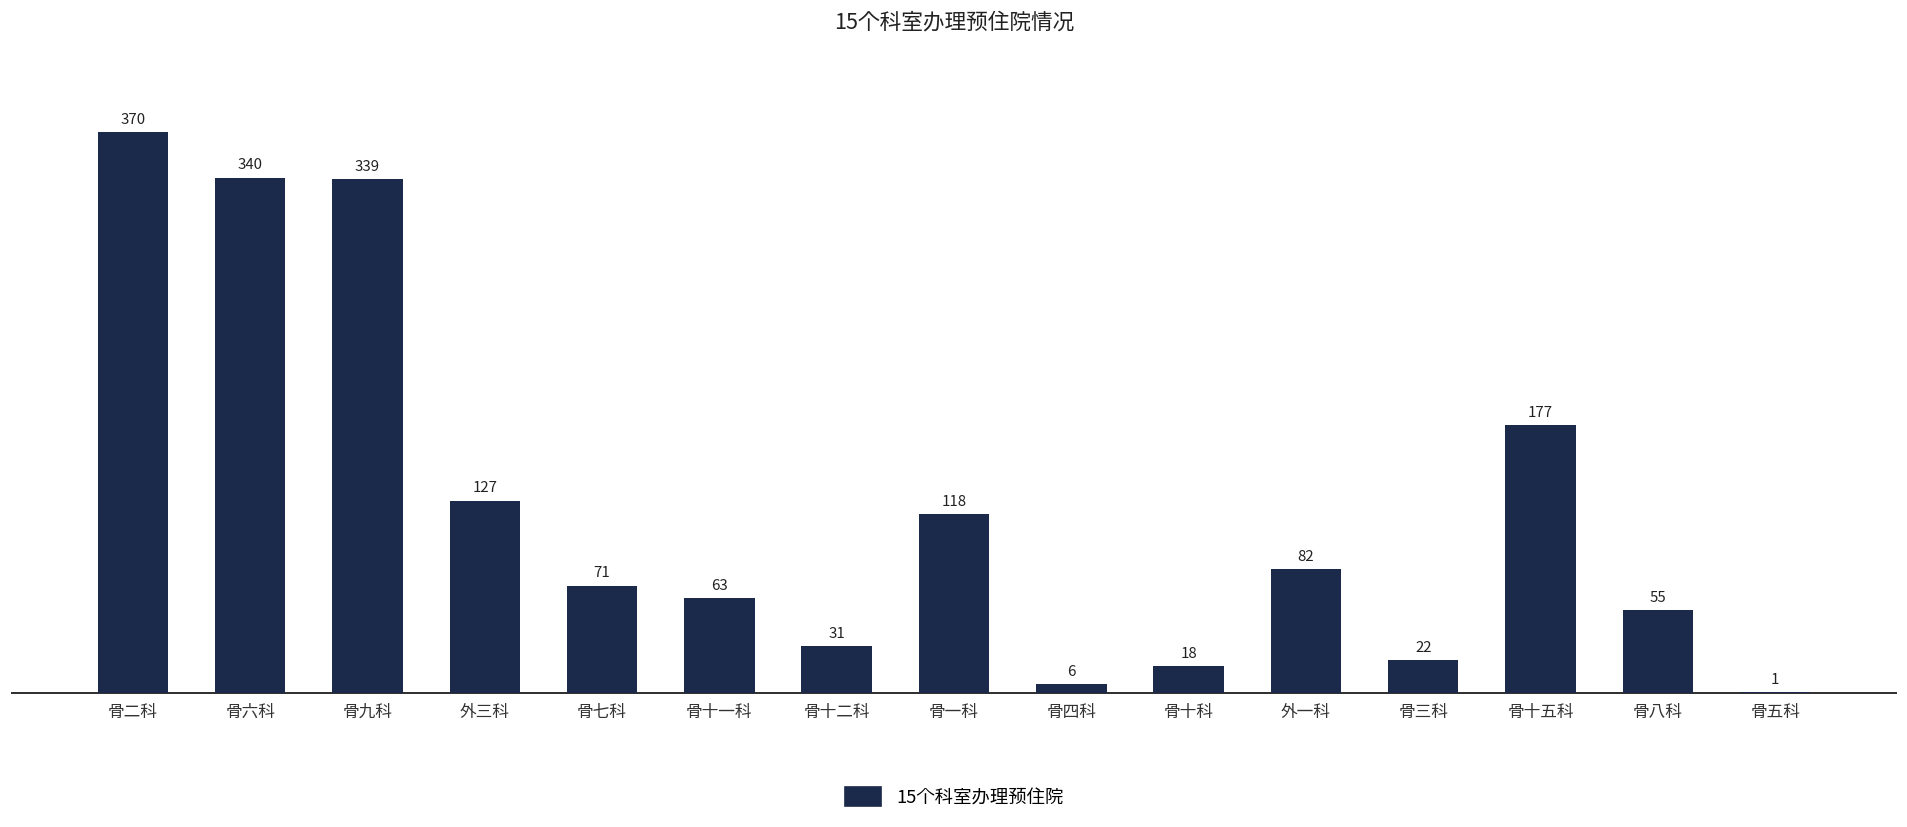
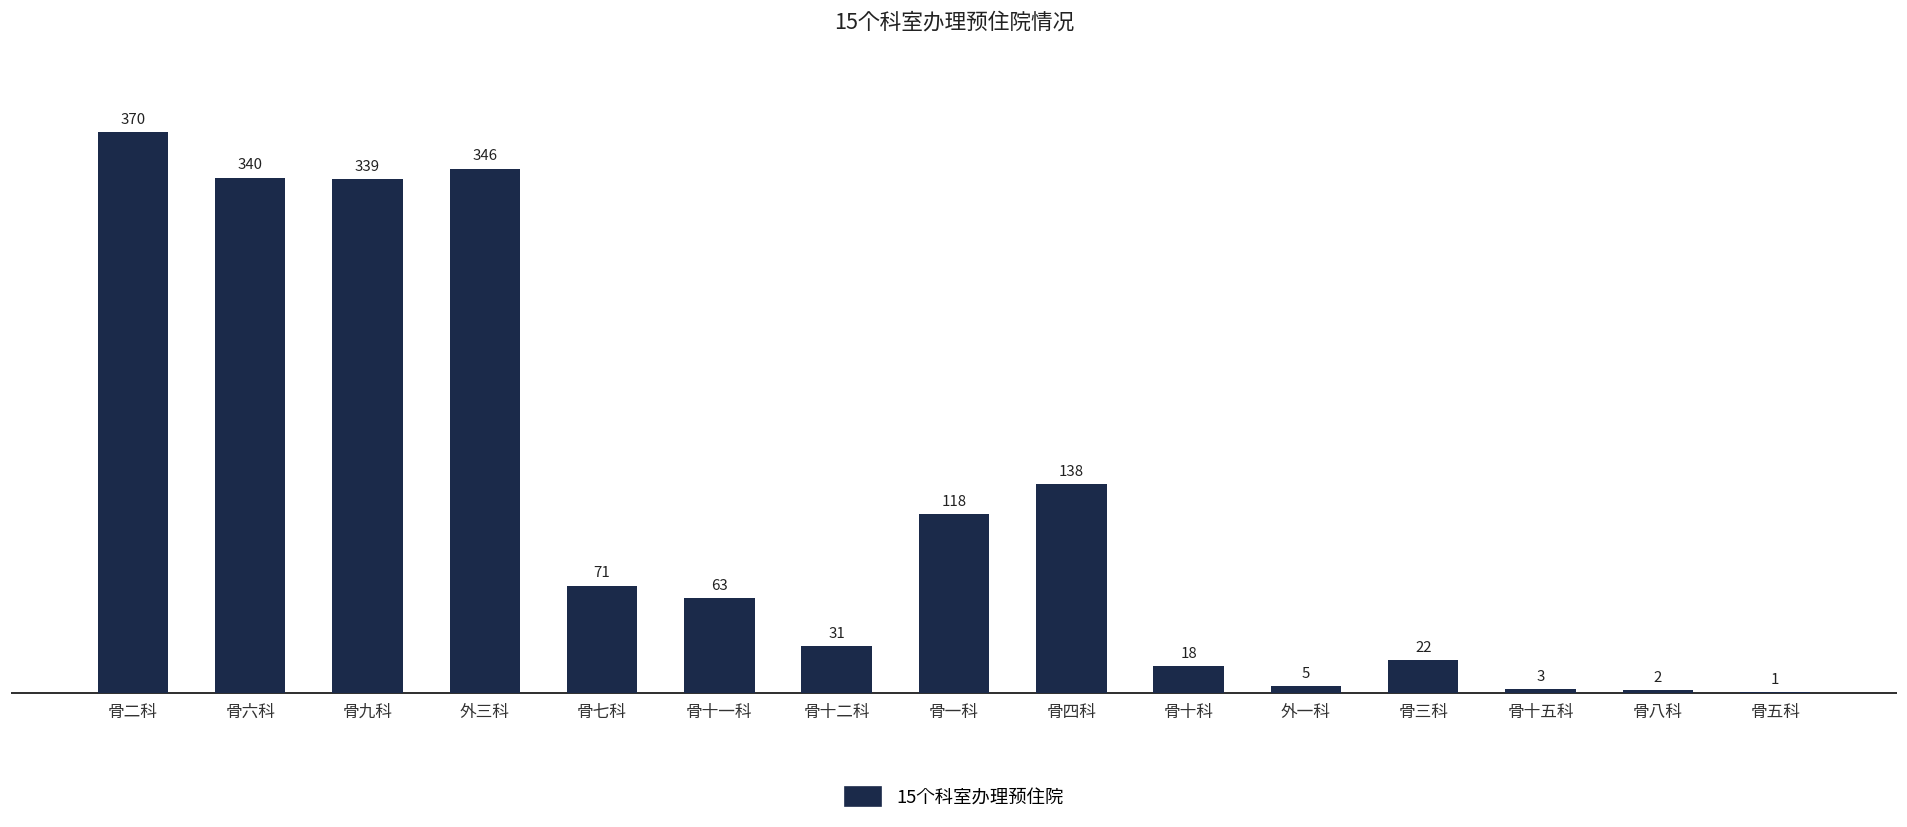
  {
    "骨二科": 370,
    "骨六科": 340,
    "骨九科": 339,
-   "外三科": 127,
+   "外三科": 346,
    "骨七科": 71,
    "骨十一科": 63,
    "骨十二科": 31,
    "骨一科": 118,
-   "骨四科": 6,
+   "骨四科": 138,
    "骨十科": 18,
-   "外一科": 82,
+   "外一科": 5,
    "骨三科": 22,
-   "骨十五科": 177,
-   "骨八科": 55,
+   "骨十五科": 3,
+   "骨八科": 2,
    "骨五科": 1
  }
